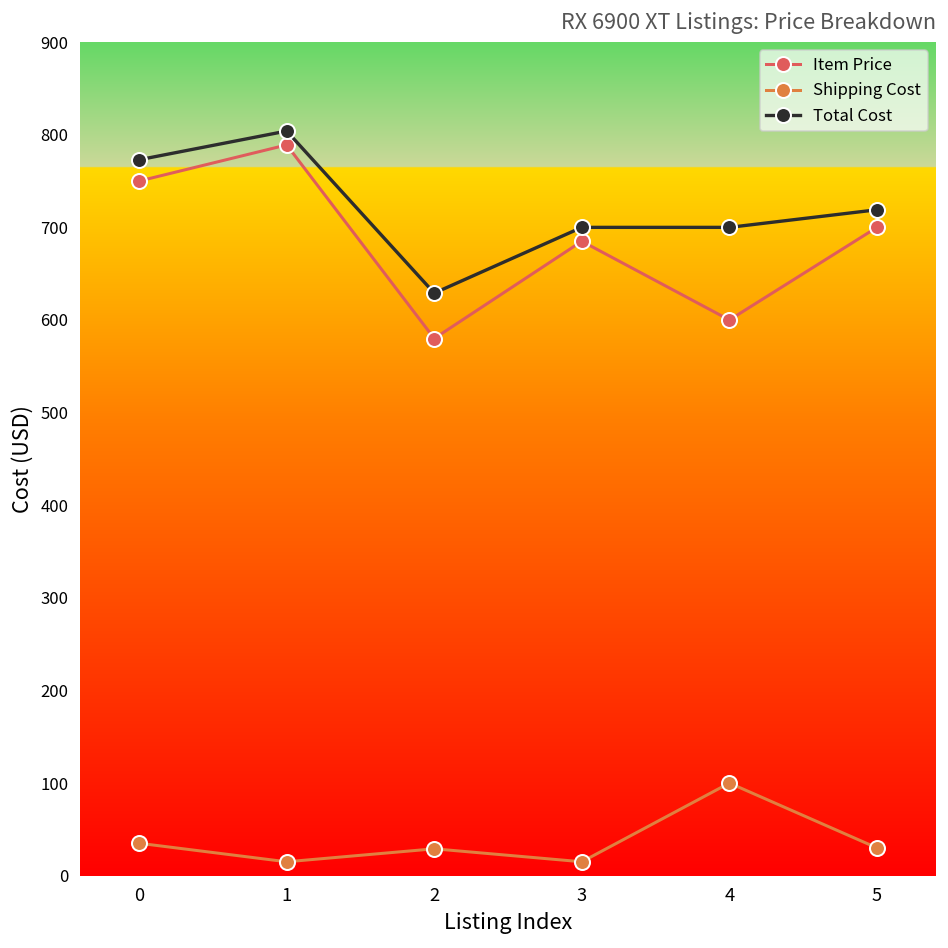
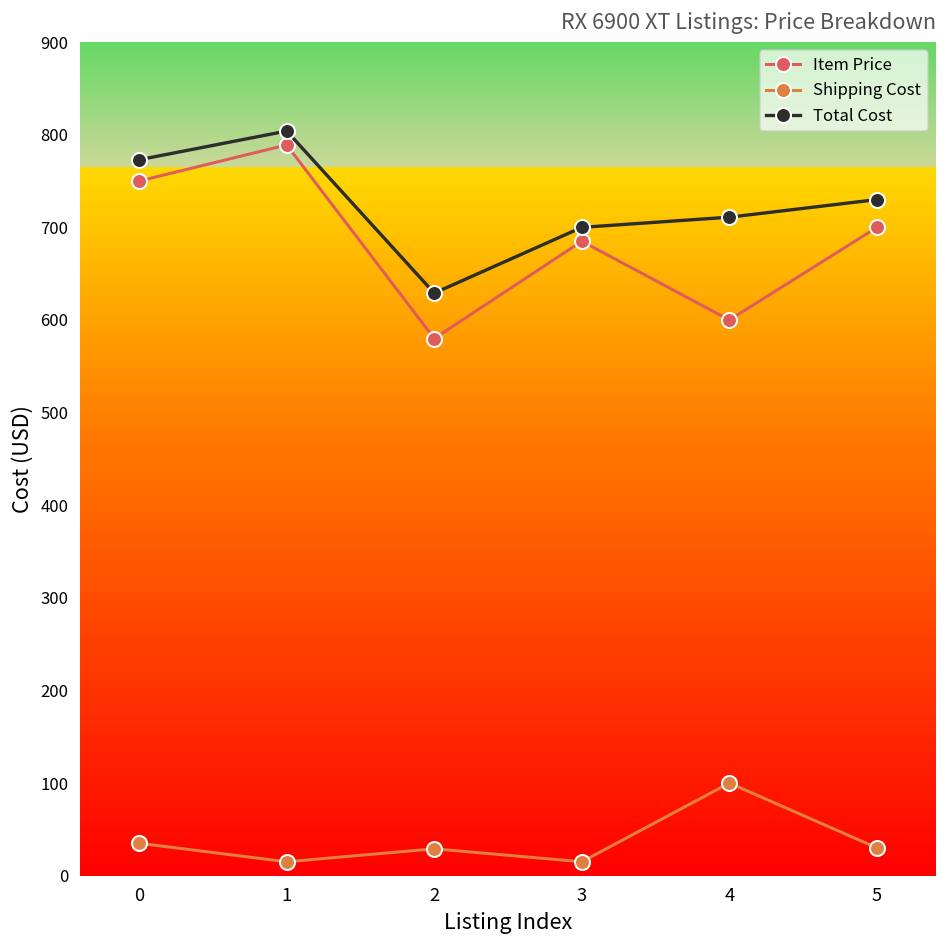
  {
    "Total Cost": {
      "0": 770,
      "1": 800,
      "2": 630,
      "3": 700,
-     "4": 700,
-     "5": 720
+     "4": 710,
+     "5": 730
    }
  }
